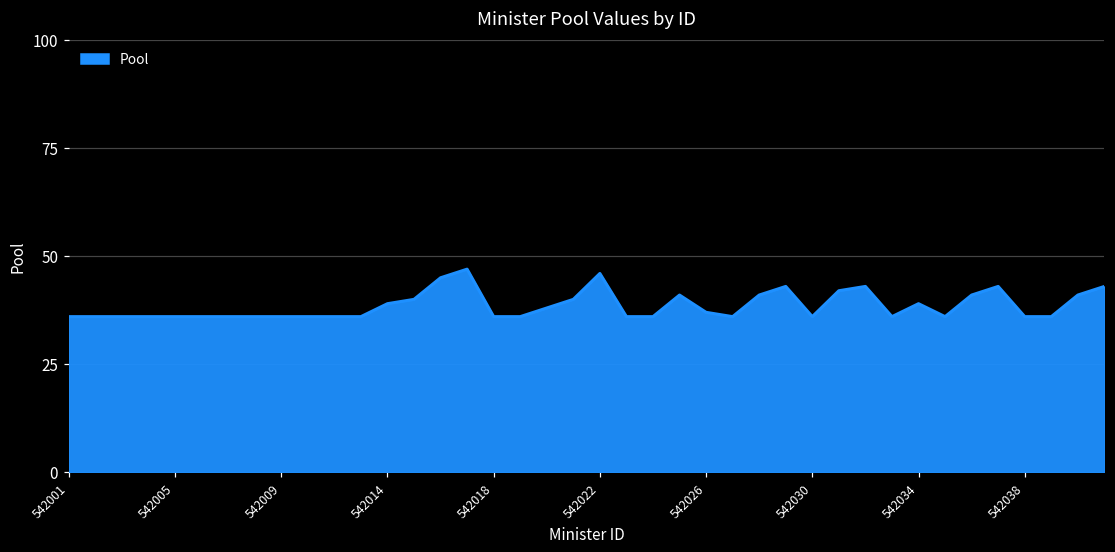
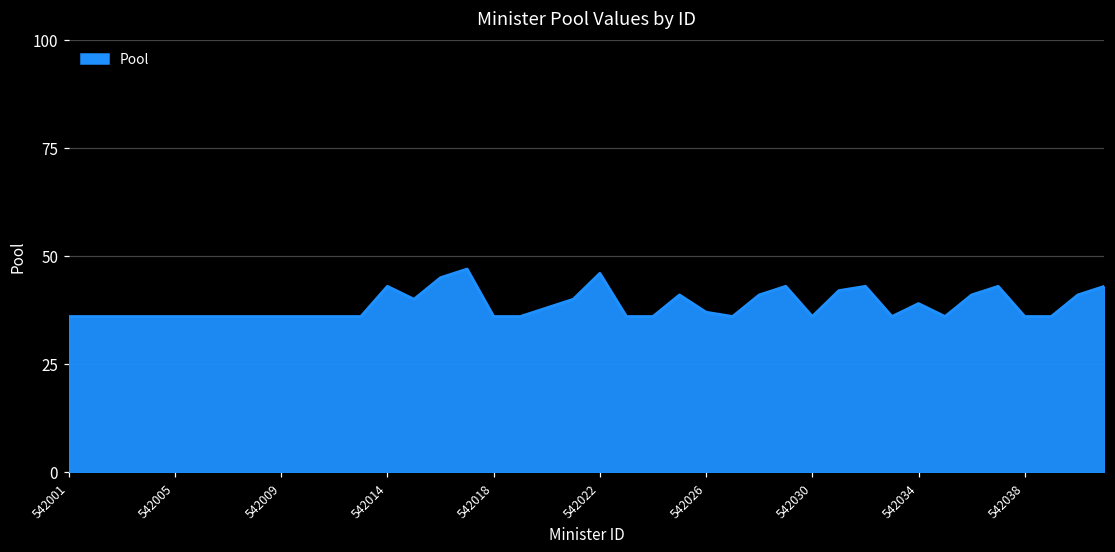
  {
    "542001": 36,
    "542005": 36,
    "542009": 36,
-   "542014": 39,
+   "542014": 43,
    "542018": 36,
    "542022": 46,
    "542026": 37,
    "542030": 36,
    "542034": 39,
    "542038": 36
  }
